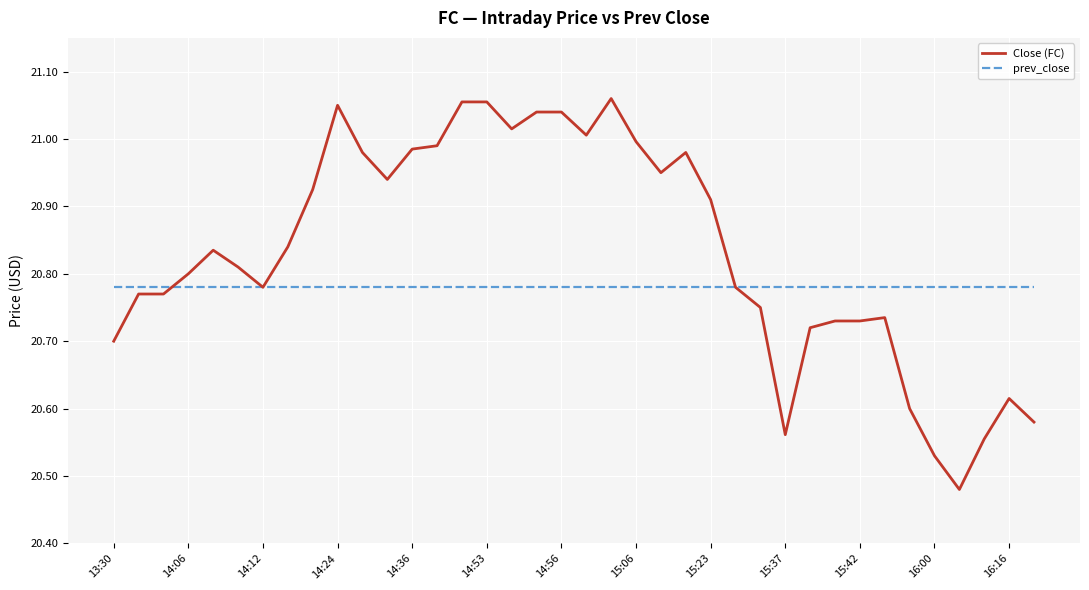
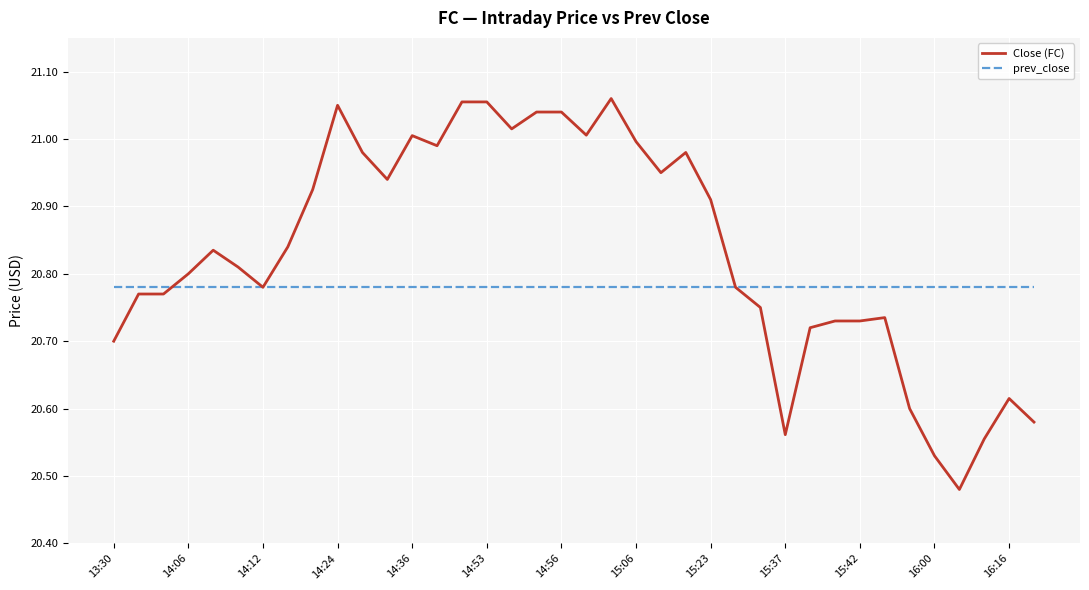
  {
    "Close (FC)": {
      "13:30": 20.70,
      "14:06": 20.80,
      "14:24": 21.05,
-     "14:36": 20.99,
+     "14:36": 21.00,
      "14:53": 21.06,
      "14:56": 21.04,
      "15:06": 21.00,
      "15:23": 20.91,
      "15:37": 20.56,
      "15:42": 20.73,
      "16:00": 20.53,
      "16:16": 20.61
    },
    "prev_close": {
      "13:30": 20.78,
      "14:06": 20.78,
      "14:24": 20.78,
      "14:36": 20.78,
      "14:53": 20.78,
      "14:56": 20.78,
      "15:06": 20.78,
      "15:23": 20.78,
      "15:37": 20.78,
      "15:42": 20.78,
      "16:00": 20.78,
      "16:16": 20.78
    }
  }
